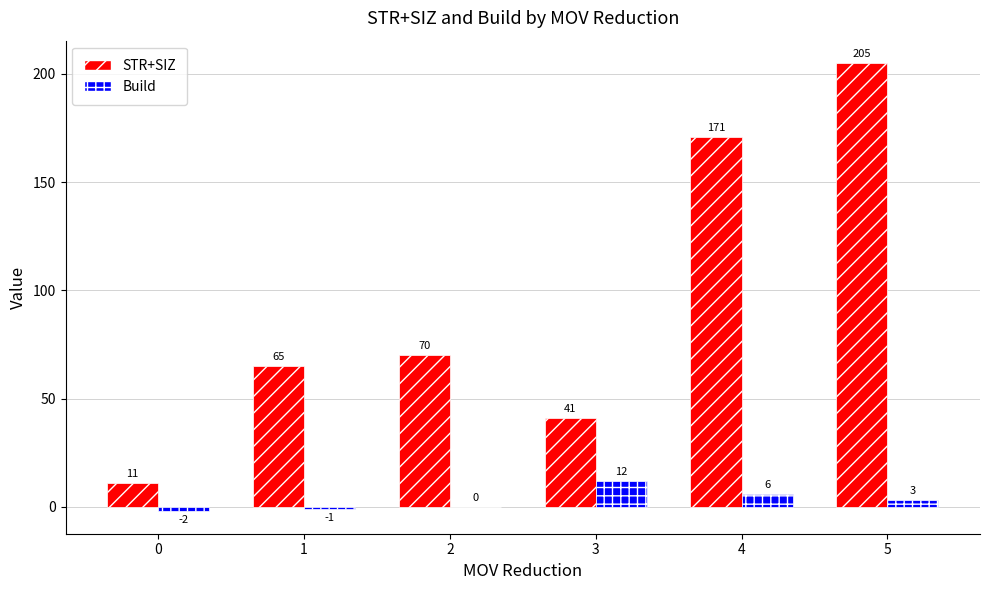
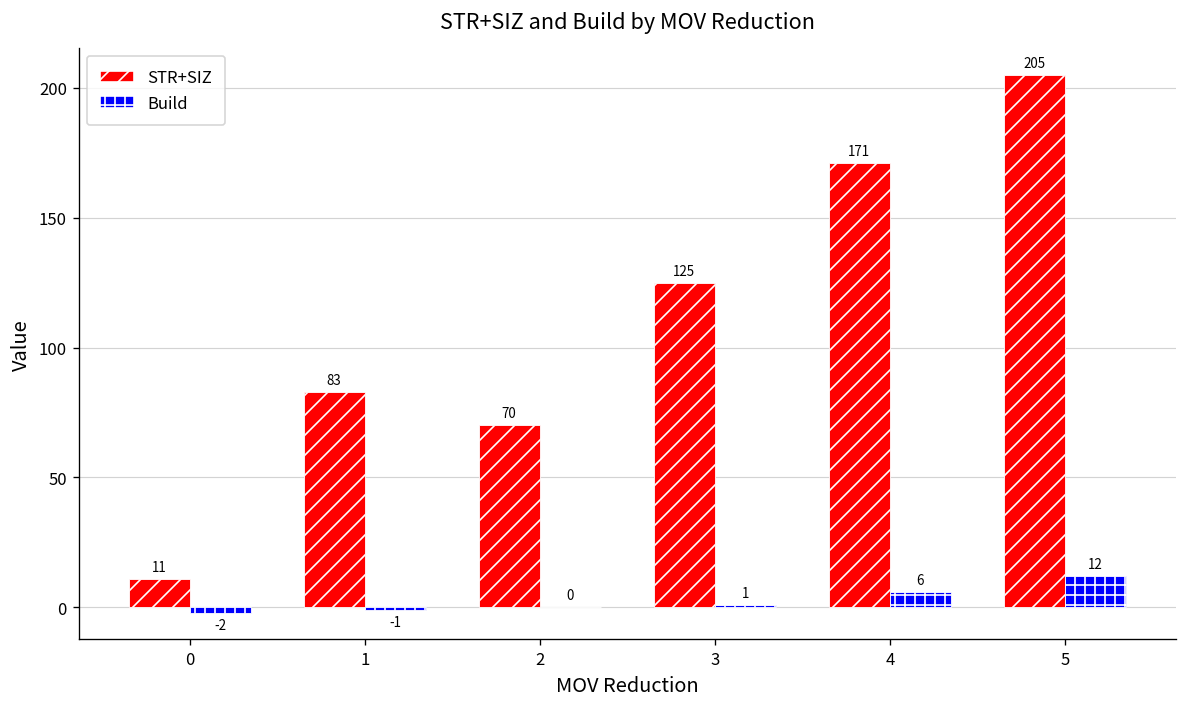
  {
    "STR+SIZ": {
      "0": 11,
-     "1": 65,
+     "1": 83,
      "2": 70,
-     "3": 41,
+     "3": 125,
      "4": 171,
      "5": 205
    },
    "Build": {
      "0": -2,
      "1": -1,
      "2": 0,
-     "3": 12,
+     "3": 1,
      "4": 6,
-     "5": 3
+     "5": 12
    }
  }
